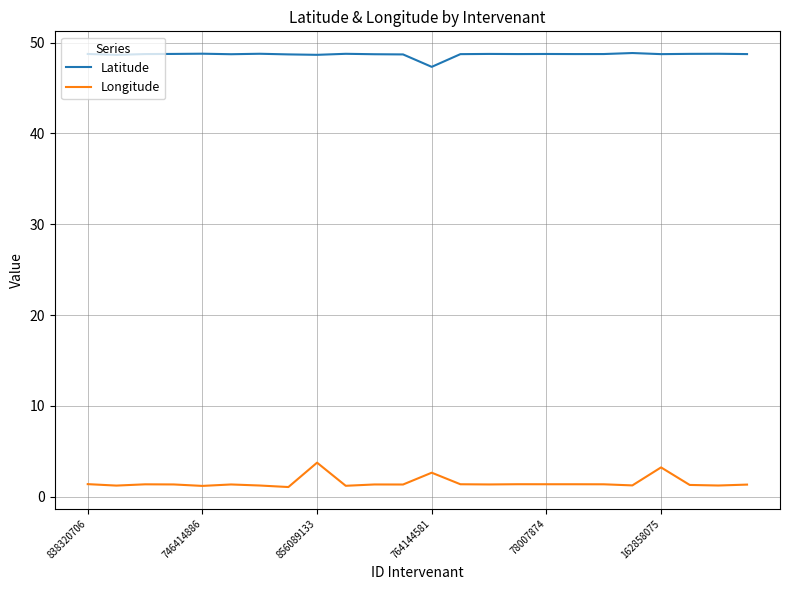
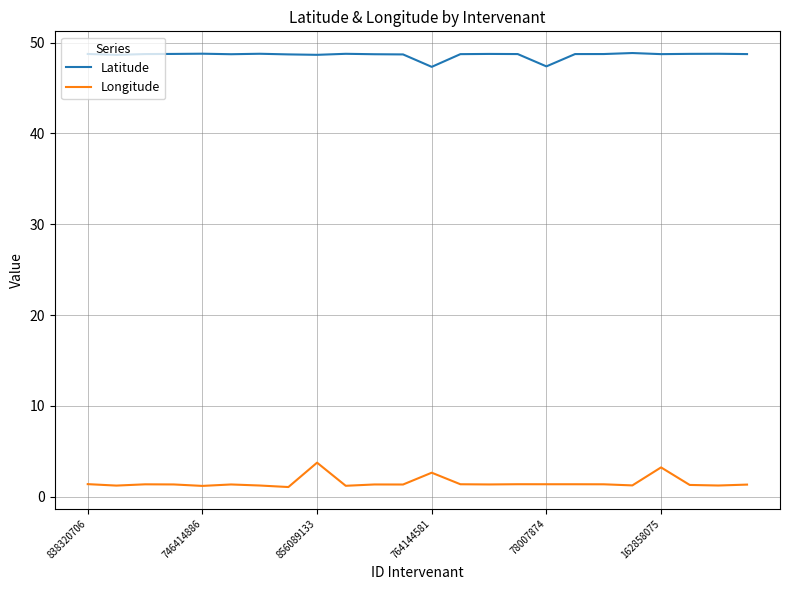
  {
    "Latitude": {
      "746414886": 49,
      "856089133": 49,
      "764144581": 47,
-     "78007874": 49,
+     "78007874": 47,
      "162858075": 49
    },
    "Longitude": {
      "838320706": 1,
      "746414886": 1,
      "856089133": 4,
      "764144581": 3,
      "78007874": 1,
      "162858075": 3
    }
  }
